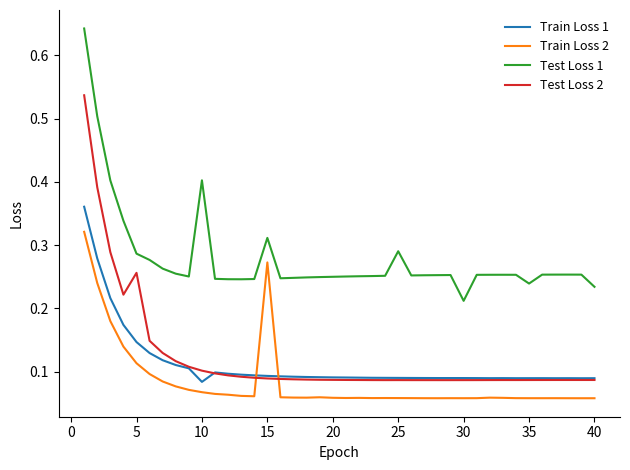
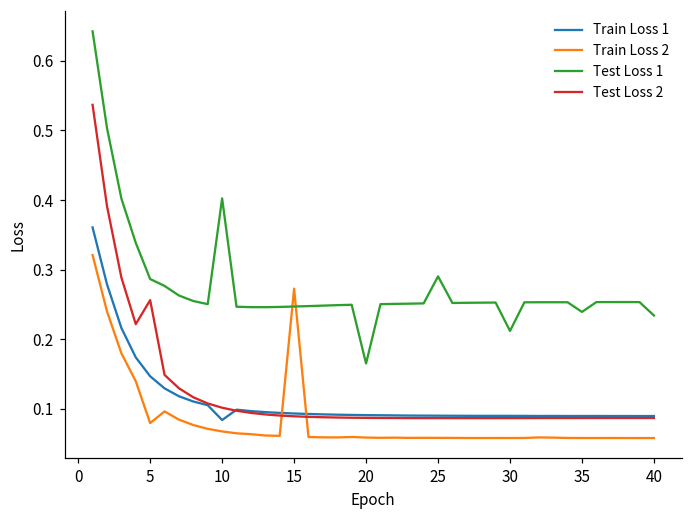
  {
    "Train Loss 1": {
      "5": 0.15,
      "10": 0.08,
      "15": 0.09
    },
    "Train Loss 2": {
-     "5": 0.11,
+     "5": 0.08,
      "10": 0.07,
      "15": 0.27,
      "20": 0.06,
      "25": 0.06,
      "30": 0.06,
      "35": 0.06,
      "40": 0.06
    },
    "Test Loss 1": {
      "5": 0.29,
      "10": 0.40,
-     "15": 0.31,
-     "20": 0.25,
+     "15": 0.25,
+     "20": 0.17,
      "25": 0.29,
      "30": 0.21,
      "35": 0.24,
      "40": 0.23
    },
    "Test Loss 2": {
      "5": 0.26,
      "10": 0.10,
      "15": 0.09
    }
  }
